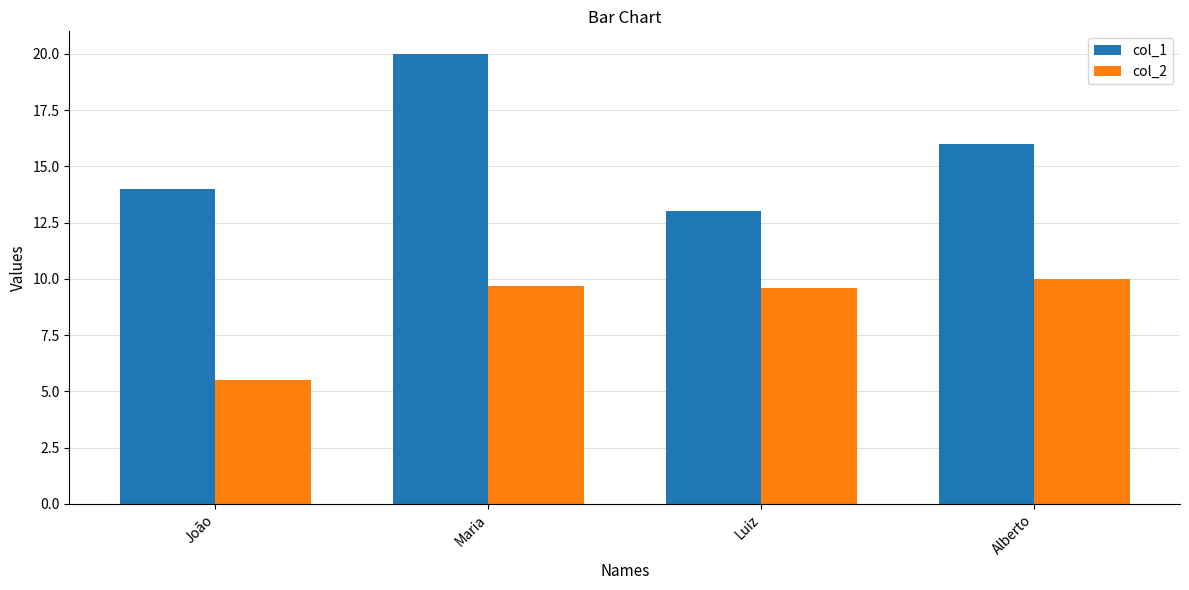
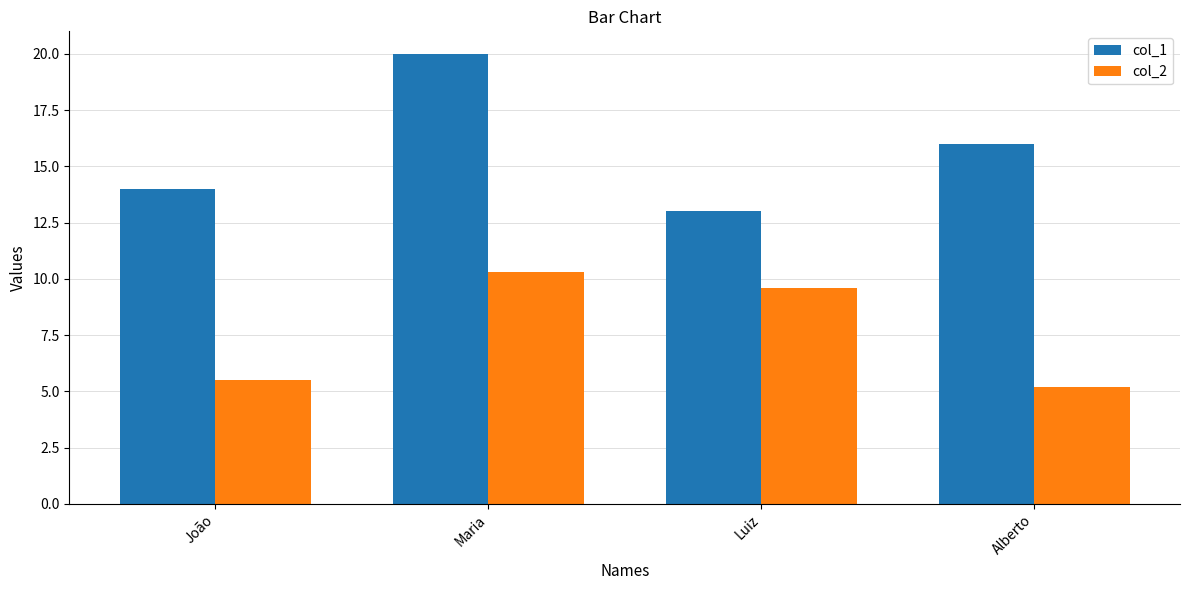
  {
    "col_1": {
      "João": 14.0,
      "Maria": 20.0,
      "Luiz": 13.0,
      "Alberto": 16.0
    },
    "col_2": {
      "João": 5.5,
-     "Maria": 9.7,
+     "Maria": 10.3,
      "Luiz": 9.6,
-     "Alberto": 10.0
+     "Alberto": 5.2
    }
  }
